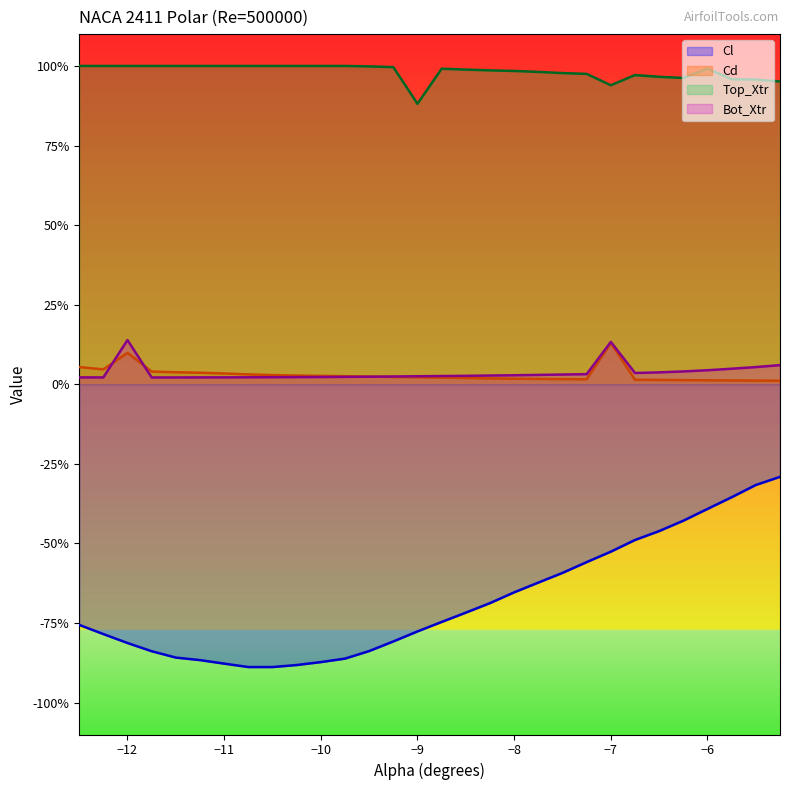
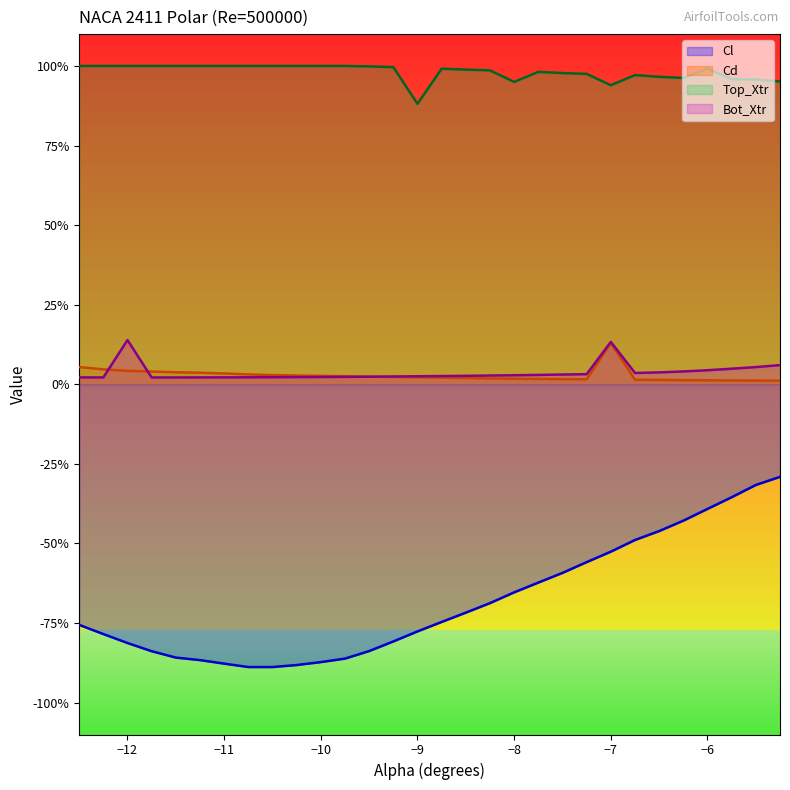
  {
    "Cd": {
-     "−12": "10%",
+     "−12": "4%",
      "−11": "3%",
      "−8": "2%",
      "−6": "1%"
    },
    "Top_Xtr": {
      "−12": "100%",
      "−11": "100%",
      "−10": "100%",
      "−9": "88%",
-     "−8": "98%",
+     "−8": "95%",
      "−7": "94%"
    },
    "Bot_Xtr": {
      "−12": "14%",
      "−11": "2%",
      "−8": "3%",
      "−6": "4%"
    }
  }
